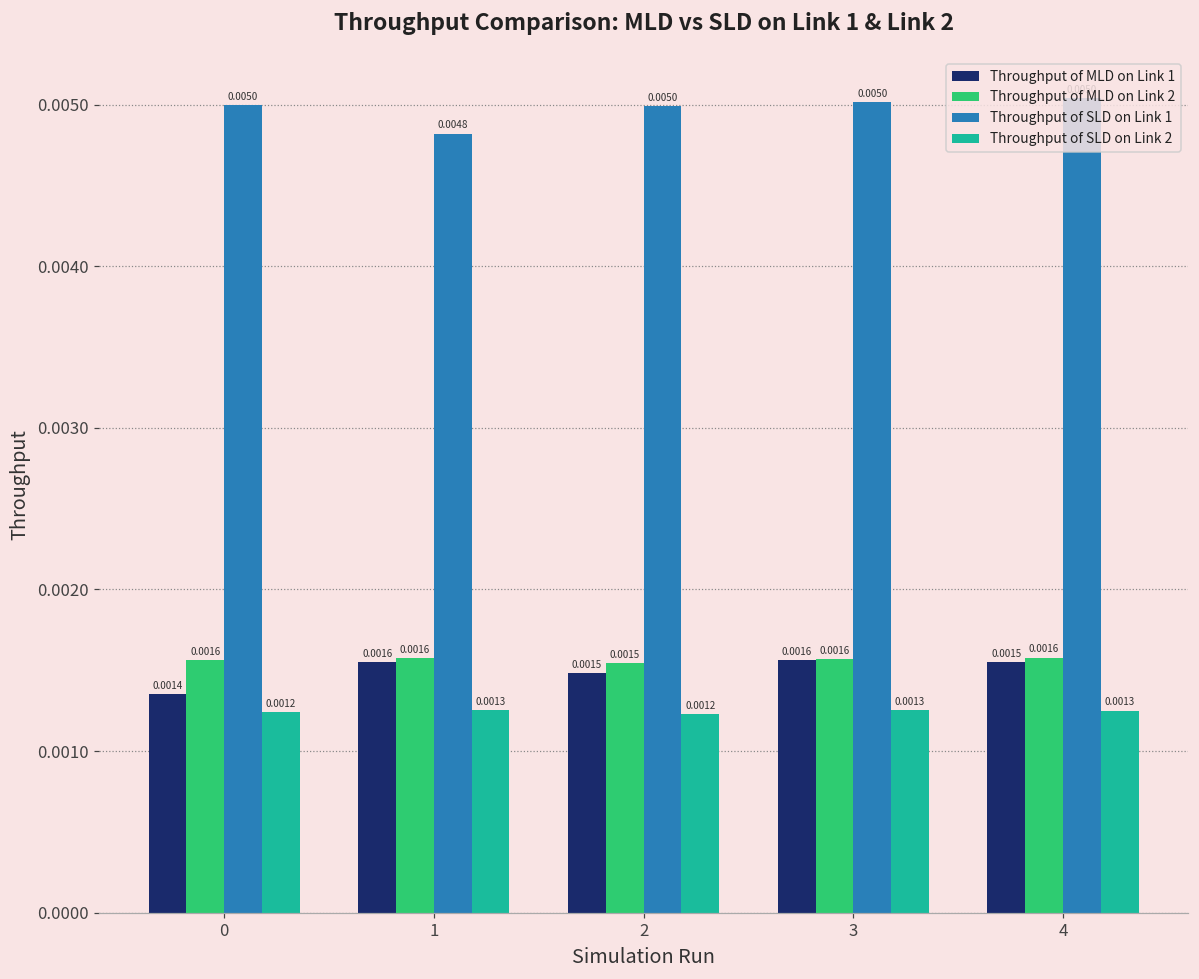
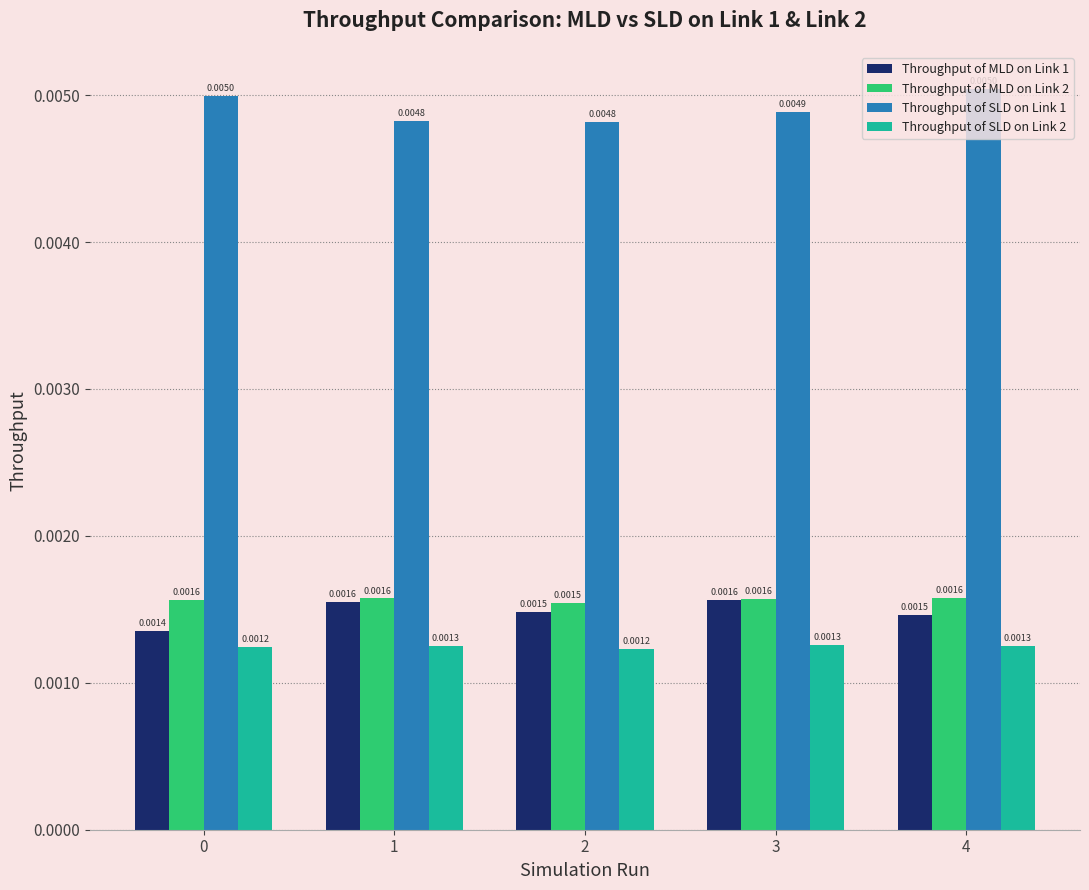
  {
    "Throughput of MLD on Link 1": {
-     "4": 0.00155
+     "4": 0.00146
    },
    "Throughput of SLD on Link 1": {
      "0": 0.0050,
      "1": 0.0048,
-     "2": 0.0050,
-     "3": 0.0050
+     "2": 0.0048,
+     "3": 0.0049
    }
  }
